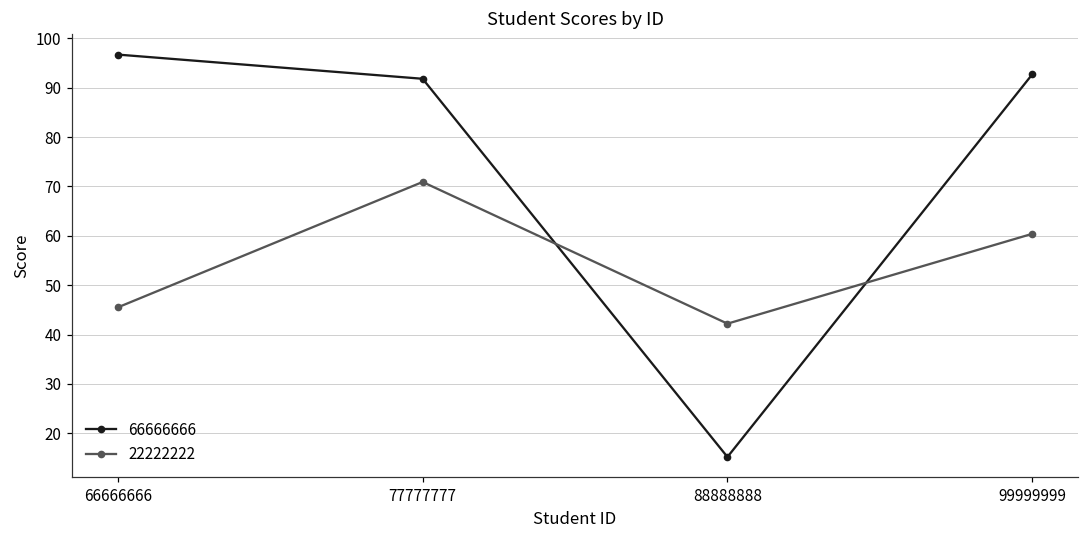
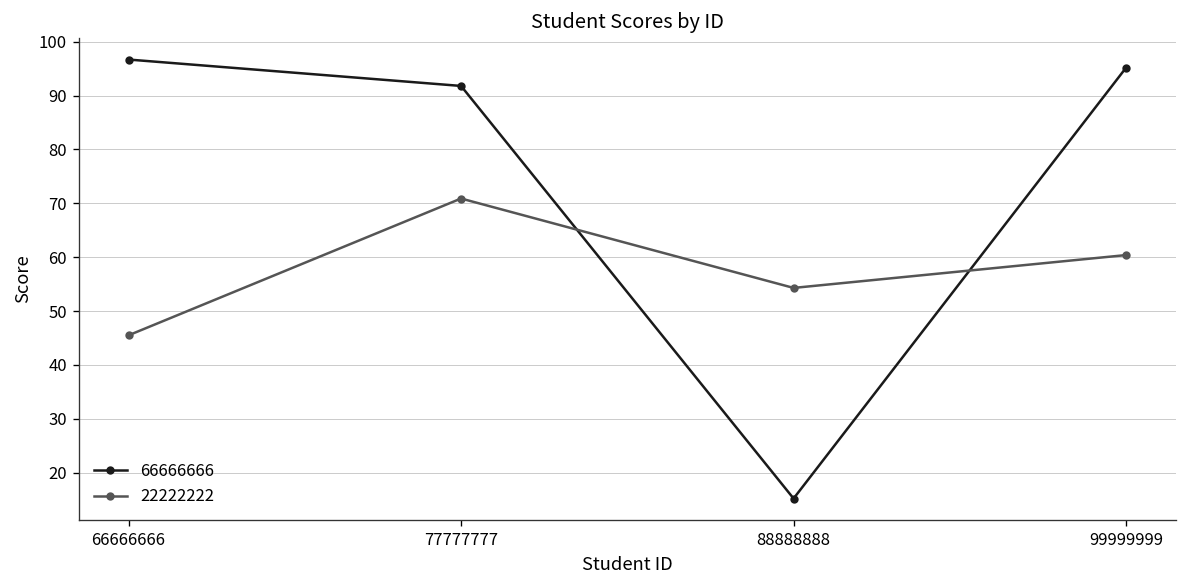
  {
    "66666666": {
      "66666666": 97,
      "77777777": 92,
      "88888888": 15,
-     "99999999": 93
+     "99999999": 95
    },
    "22222222": {
      "66666666": 46,
      "77777777": 71,
-     "88888888": 42,
+     "88888888": 54,
      "99999999": 60
    }
  }
